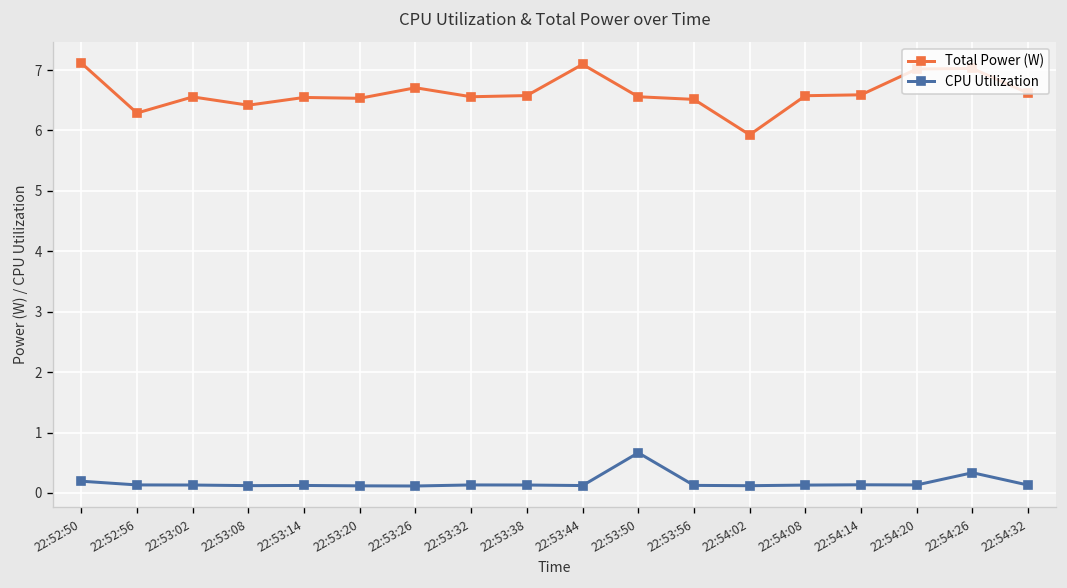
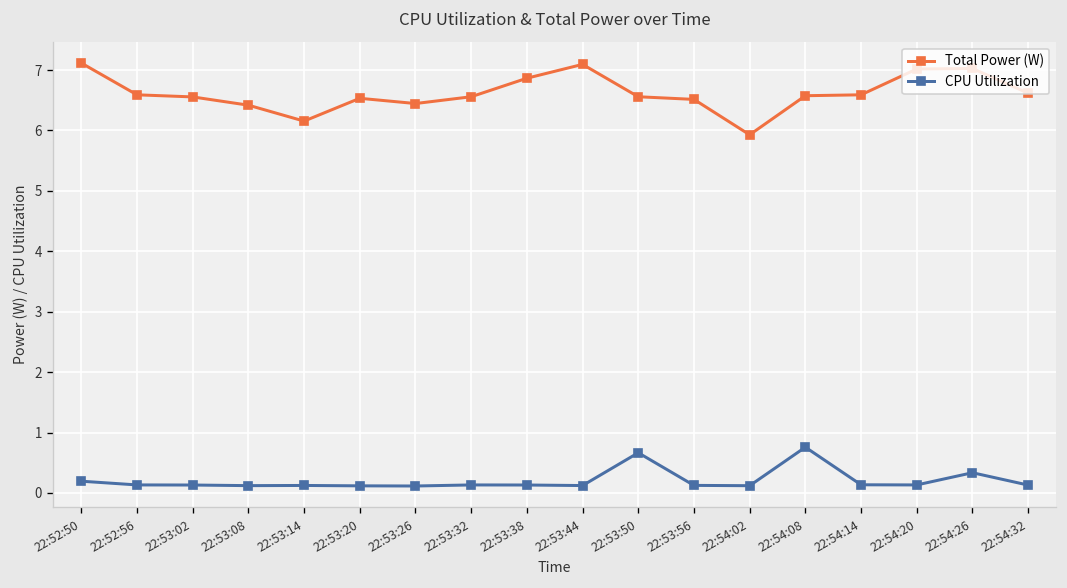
  {
    "Total Power (W)": {
      "22:52:50": 7.1,
-     "22:52:56": 6.3,
+     "22:52:56": 6.6,
      "22:53:02": 6.6,
      "22:53:08": 6.4,
-     "22:53:14": 6.5,
+     "22:53:14": 6.2,
      "22:53:20": 6.5,
-     "22:53:26": 6.7,
+     "22:53:26": 6.4,
      "22:53:32": 6.6,
-     "22:53:38": 6.6,
+     "22:53:38": 6.9,
      "22:53:44": 7.1,
      "22:53:50": 6.6,
      "22:53:56": 6.5,
      "22:54:02": 5.9,
      "22:54:08": 6.6,
      "22:54:14": 6.6,
      "22:54:32": 6.6
    },
    "CPU Utilization": {
      "22:52:50": 0.2,
      "22:52:56": 0.1,
      "22:53:02": 0.1,
      "22:53:08": 0.1,
      "22:53:14": 0.1,
      "22:53:20": 0.1,
      "22:53:26": 0.1,
      "22:53:32": 0.1,
      "22:53:38": 0.1,
      "22:53:44": 0.1,
      "22:53:50": 0.7,
      "22:53:56": 0.1,
      "22:54:02": 0.1,
-     "22:54:08": 0.1,
+     "22:54:08": 0.8,
      "22:54:14": 0.1,
      "22:54:20": 0.1,
      "22:54:26": 0.3,
      "22:54:32": 0.1
    }
  }
